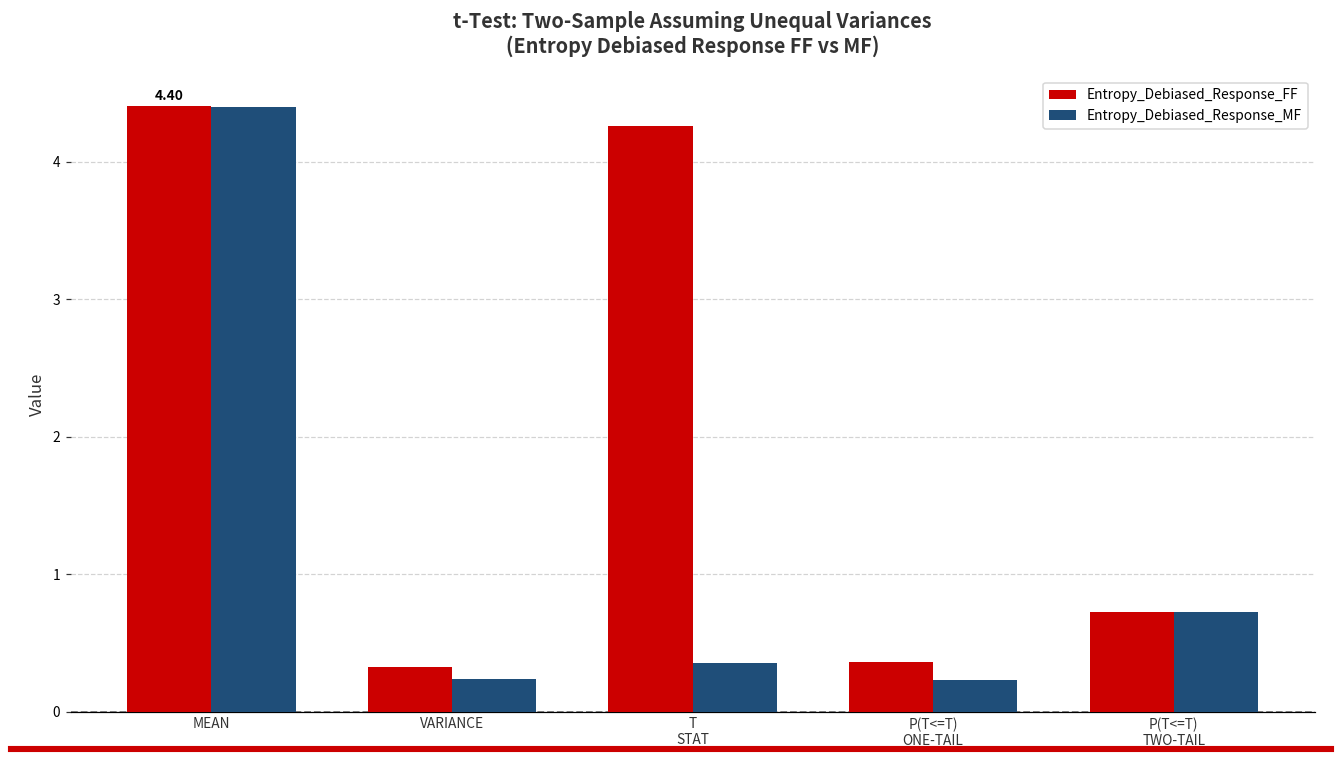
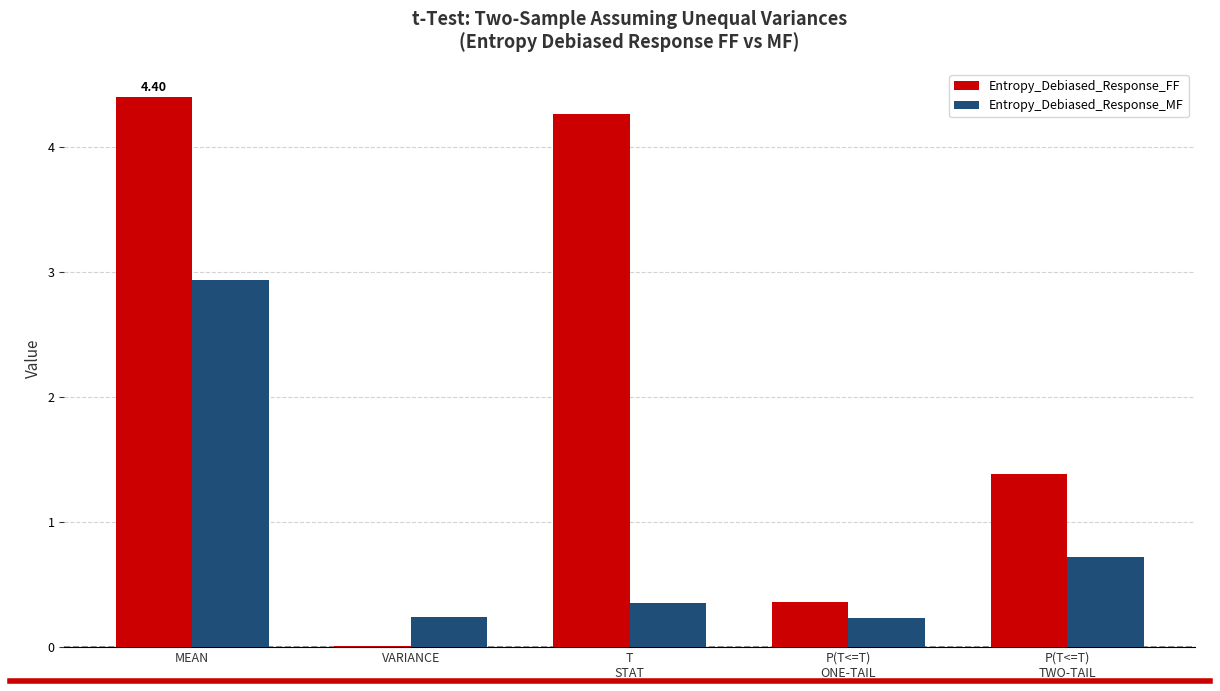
  {
    "Entropy_Debiased_Response_FF": {
-     "VARIANCE": 0.32,
+     "VARIANCE": 0.01,
      "T STAT": 4.26,
      "P(T<=T) ONE-TAIL": 0.36,
-     "P(T<=T) TWO-TAIL": 0.72
+     "P(T<=T) TWO-TAIL": 1.39
    },
    "Entropy_Debiased_Response_MF": {
-     "MEAN": 4.40,
+     "MEAN": 2.94,
      "VARIANCE": 0.24,
      "T STAT": 0.35,
      "P(T<=T) ONE-TAIL": 0.23,
      "P(T<=T) TWO-TAIL": 0.72
    }
  }
